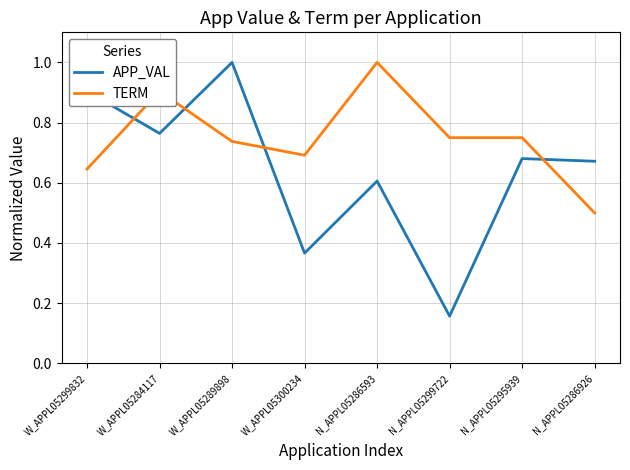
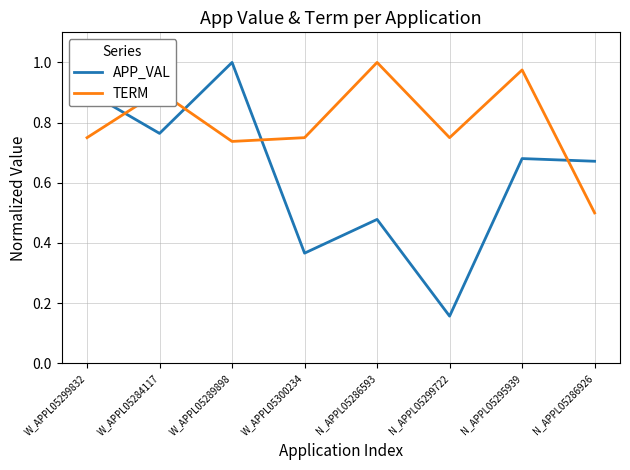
  {
    "APP_VAL": {
      "W_APPL05284117": 0.76,
      "W_APPL05289898": 1.00,
      "W_APPL05300234": 0.37,
-     "N_APPL05286593": 0.61,
+     "N_APPL05286593": 0.48,
      "N_APPL05299722": 0.16,
      "N_APPL05295939": 0.68,
      "N_APPL05286926": 0.67
    },
    "TERM": {
-     "W_APPL05299832": 0.65,
+     "W_APPL05299832": 0.75,
      "W_APPL05289898": 0.74,
-     "W_APPL05300234": 0.69,
+     "W_APPL05300234": 0.75,
      "N_APPL05286593": 1.00,
      "N_APPL05299722": 0.75,
-     "N_APPL05295939": 0.75,
+     "N_APPL05295939": 0.98,
      "N_APPL05286926": 0.50
    }
  }
